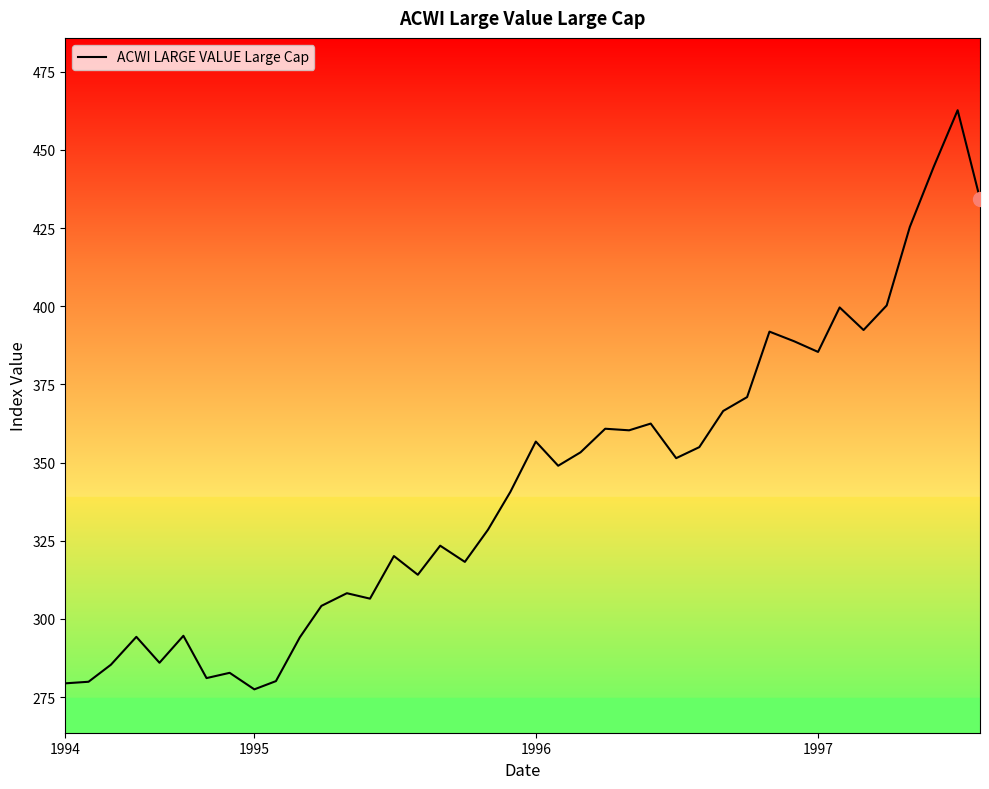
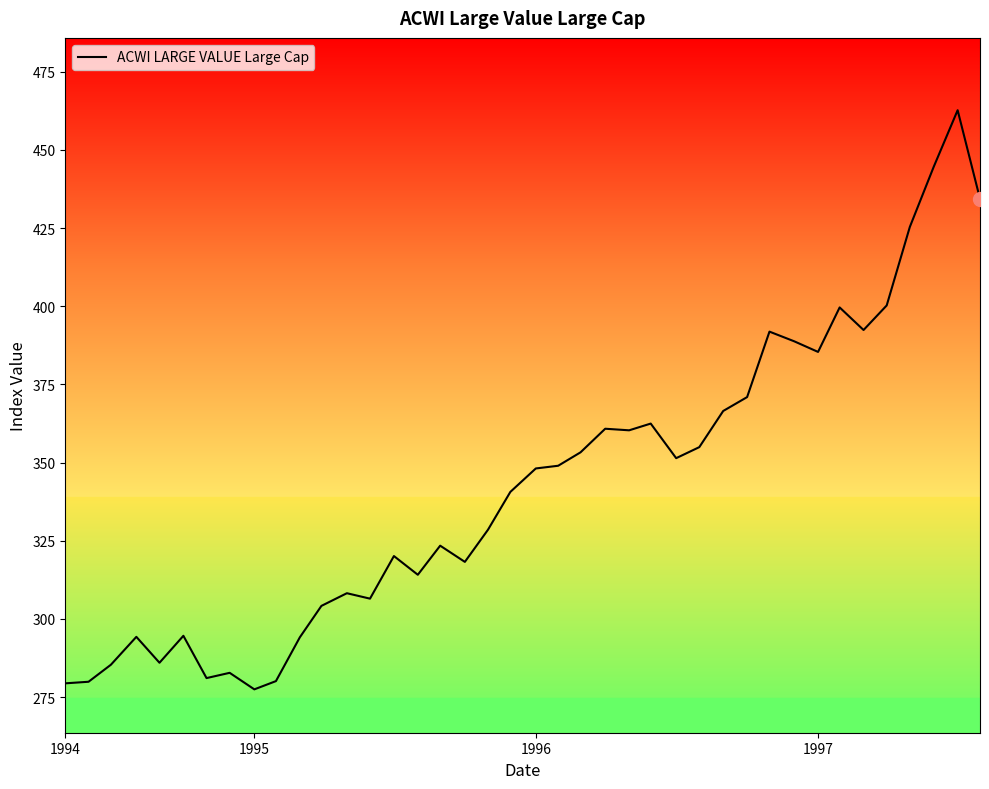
  {
    "ACWI LARGE VALUE Large Cap": {
      "1994": 279,
      "1995": 277,
-     "1996": 357,
+     "1996": 348,
      "1997": 385
    }
  }
